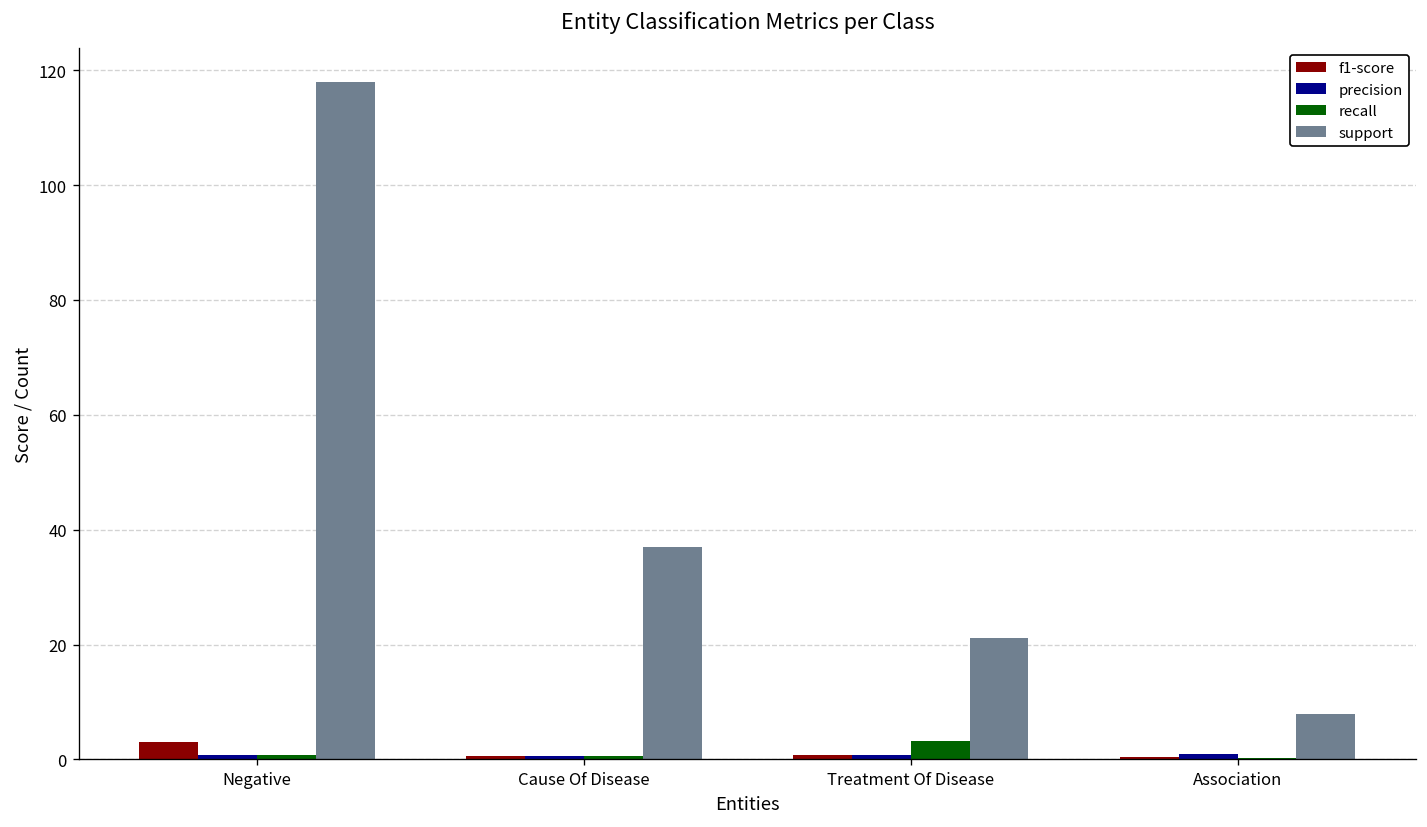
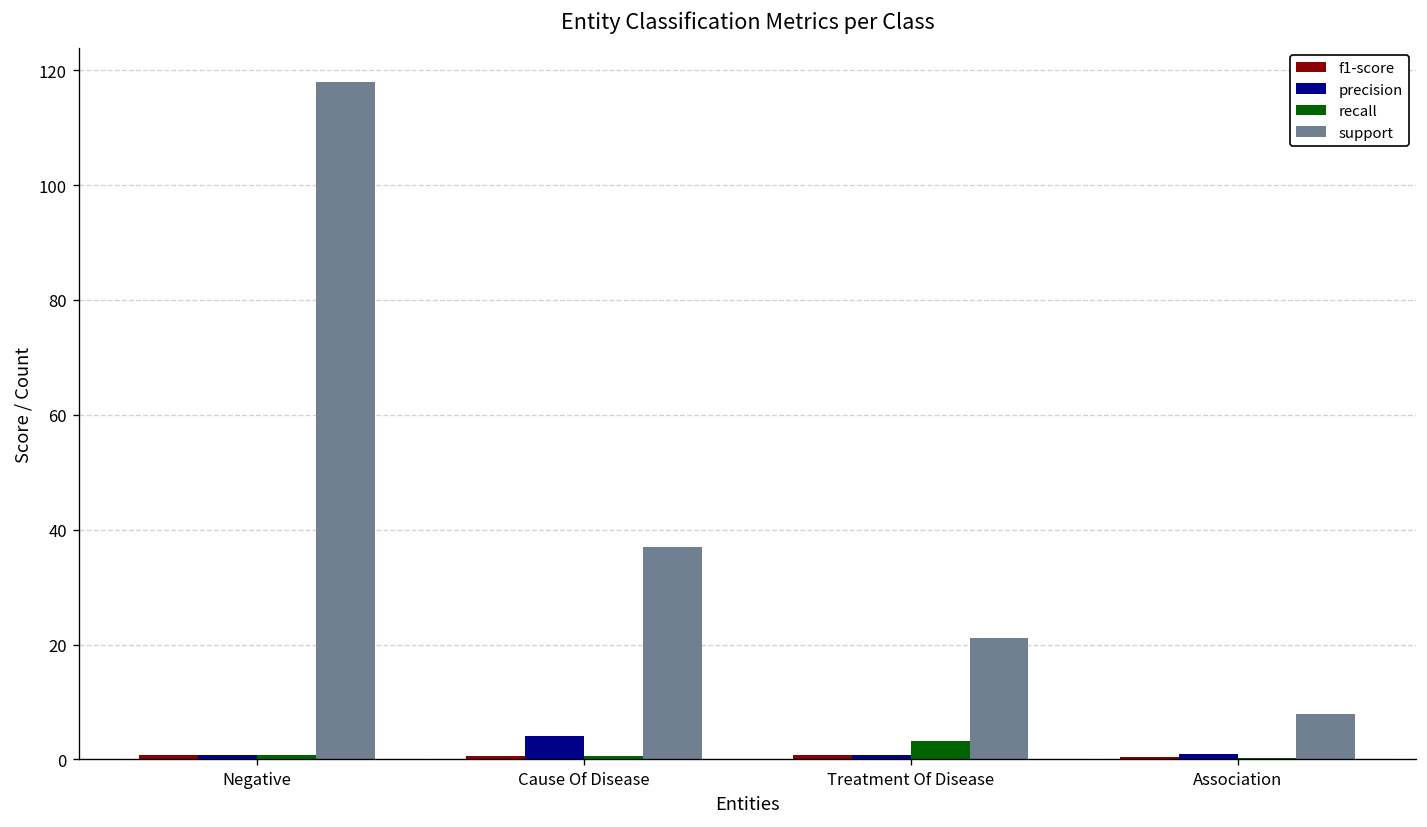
  {
    "f1-score": {
-     "Negative": 3,
+     "Negative": 1,
      "Cause Of Disease": 1,
      "Treatment Of Disease": 1
    },
    "precision": {
      "Negative": 1,
-     "Cause Of Disease": 1,
+     "Cause Of Disease": 4,
      "Treatment Of Disease": 1,
      "Association": 1
    },
    "recall": {
      "Negative": 1,
      "Cause Of Disease": 1,
      "Treatment Of Disease": 3
    },
    "support": {
      "Negative": 118,
      "Cause Of Disease": 37,
      "Treatment Of Disease": 21,
      "Association": 8
    }
  }
